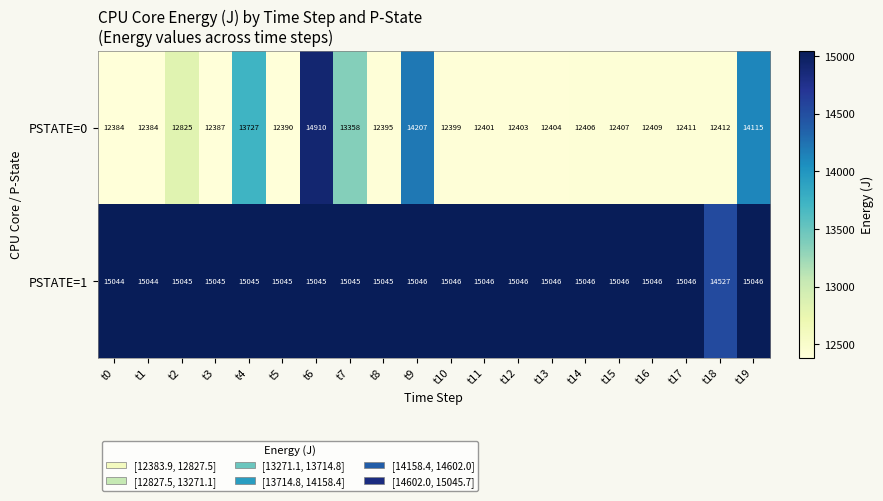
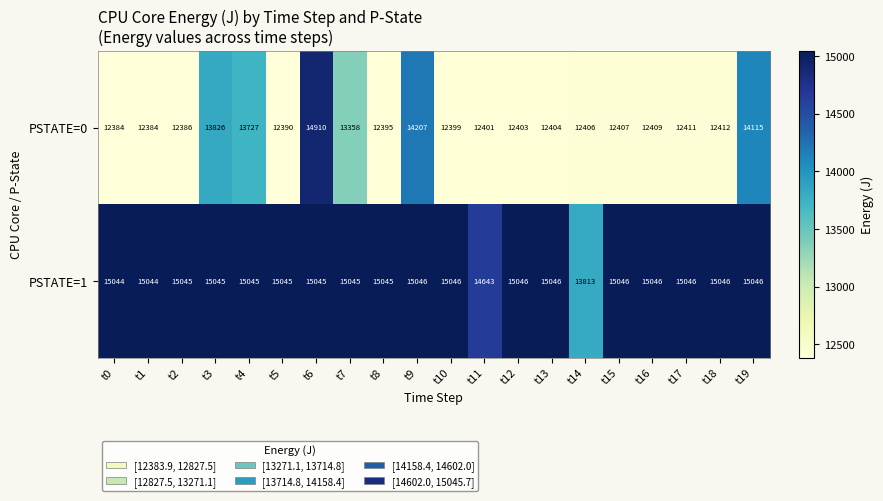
  {
    "PSTATE=0": {
      "t0": 12384,
      "t1": 12384,
-     "t2": 12825,
-     "t3": 12387,
+     "t2": 12386,
+     "t3": 13826,
      "t4": 13727,
      "t5": 12390,
      "t6": 14910,
      "t7": 13358,
      "t8": 12395,
      "t9": 14207,
      "t10": 12399,
      "t11": 12401,
      "t12": 12403,
      "t13": 12404,
      "t14": 12406,
      "t15": 12407,
      "t16": 12409,
      "t17": 12411,
      "t18": 12412,
      "t19": 14115
    },
    "PSTATE=1": {
      "t0": 15044,
      "t1": 15044,
      "t2": 15045,
      "t3": 15045,
      "t4": 15045,
      "t5": 15045,
      "t6": 15045,
      "t7": 15045,
      "t8": 15045,
      "t9": 15046,
      "t10": 15046,
-     "t11": 15046,
+     "t11": 14643,
      "t12": 15046,
      "t13": 15046,
-     "t14": 15046,
+     "t14": 13813,
      "t15": 15046,
      "t16": 15046,
      "t17": 15046,
-     "t18": 14527,
+     "t18": 15046,
      "t19": 15046
    }
  }
